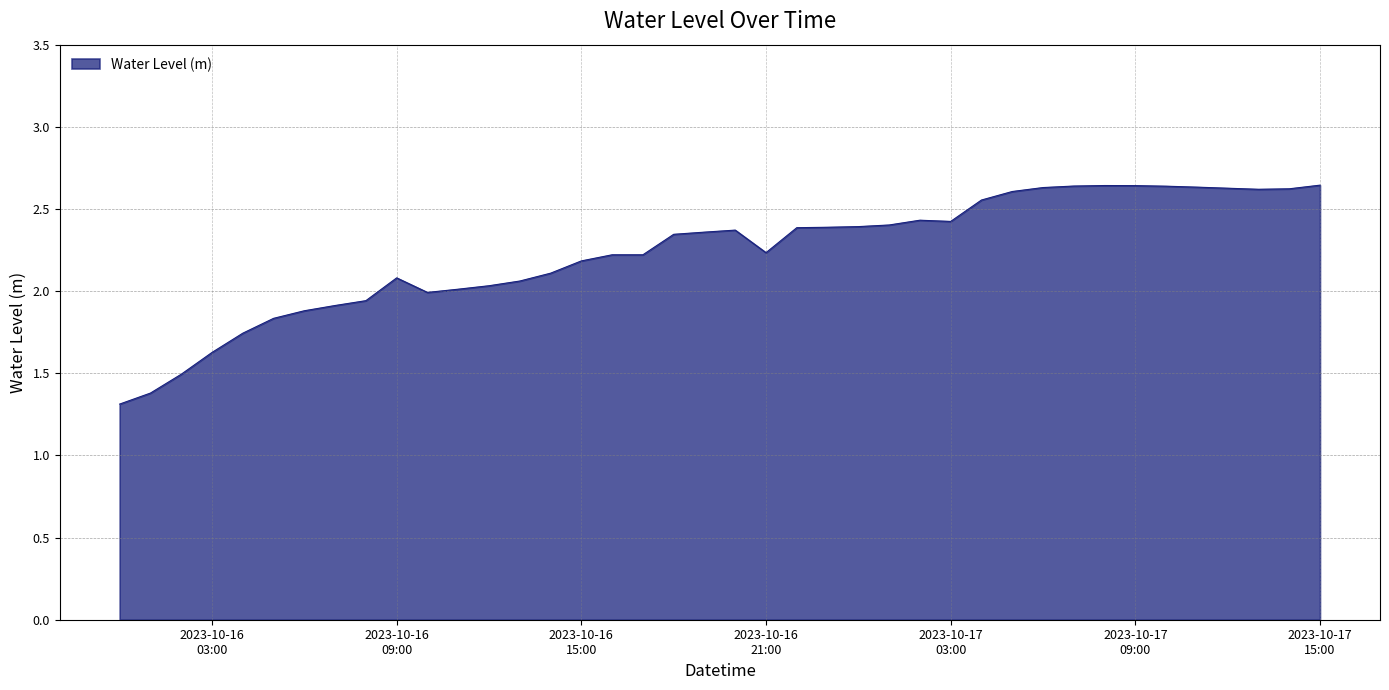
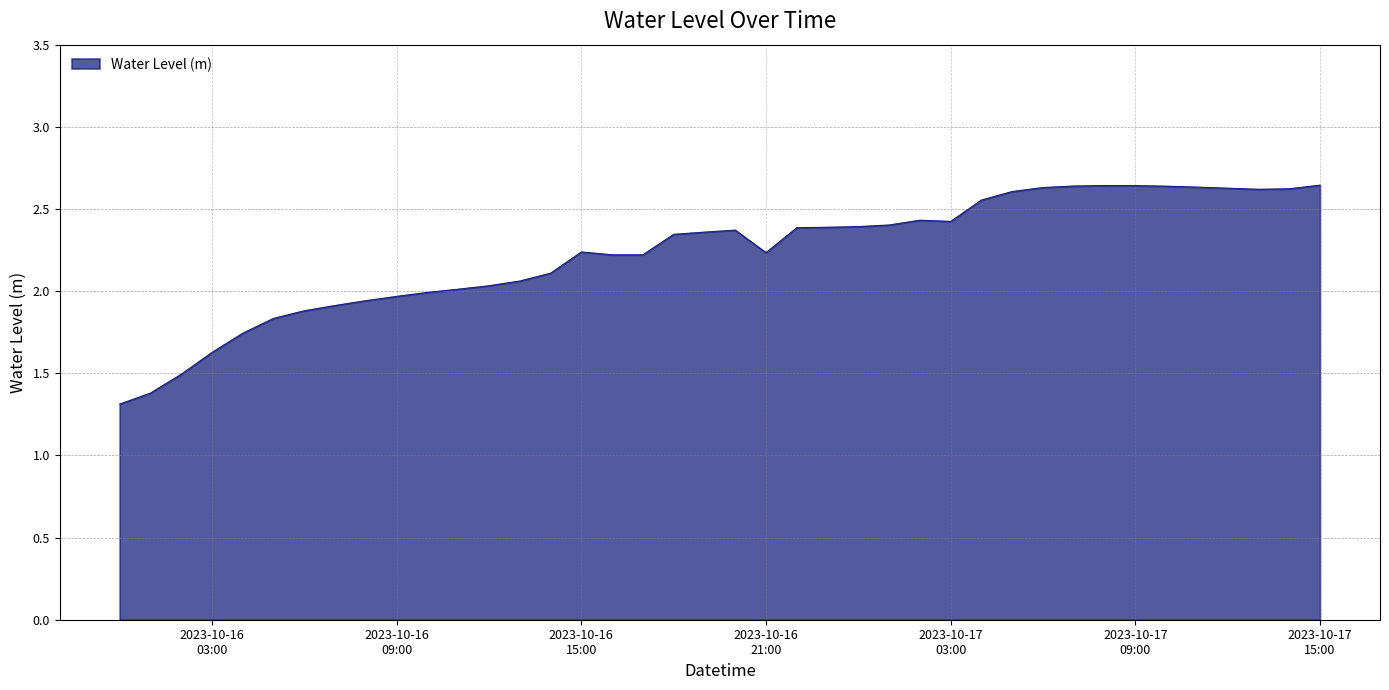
  {
    "2023-10-16 03:00": 1.63,
-   "2023-10-16 09:00": 2.08,
-   "2023-10-16 15:00": 2.18,
+   "2023-10-16 09:00": 1.97,
+   "2023-10-16 15:00": 2.24,
    "2023-10-16 21:00": 2.23,
    "2023-10-17 03:00": 2.42,
    "2023-10-17 09:00": 2.64,
    "2023-10-17 15:00": 2.64
  }
